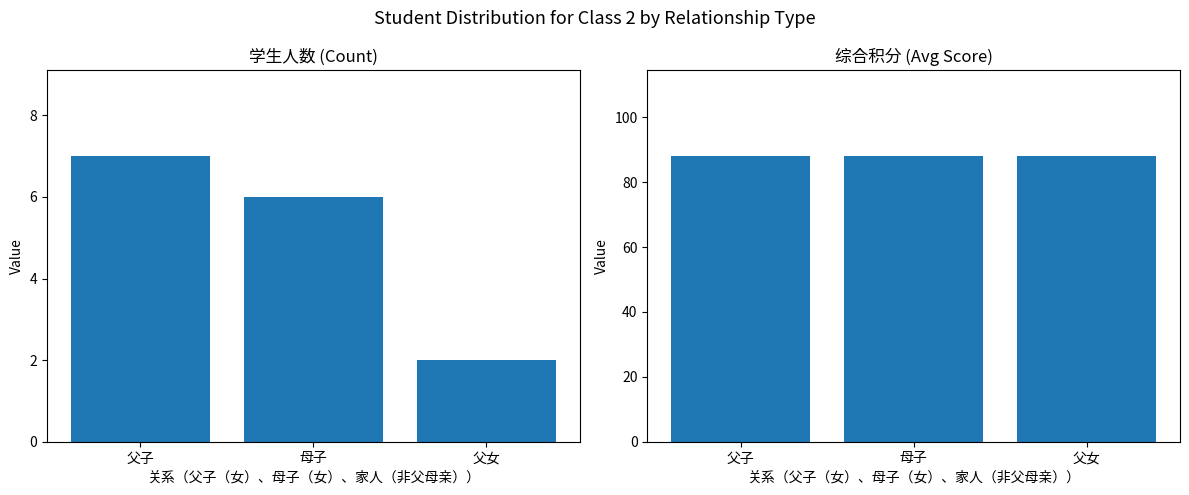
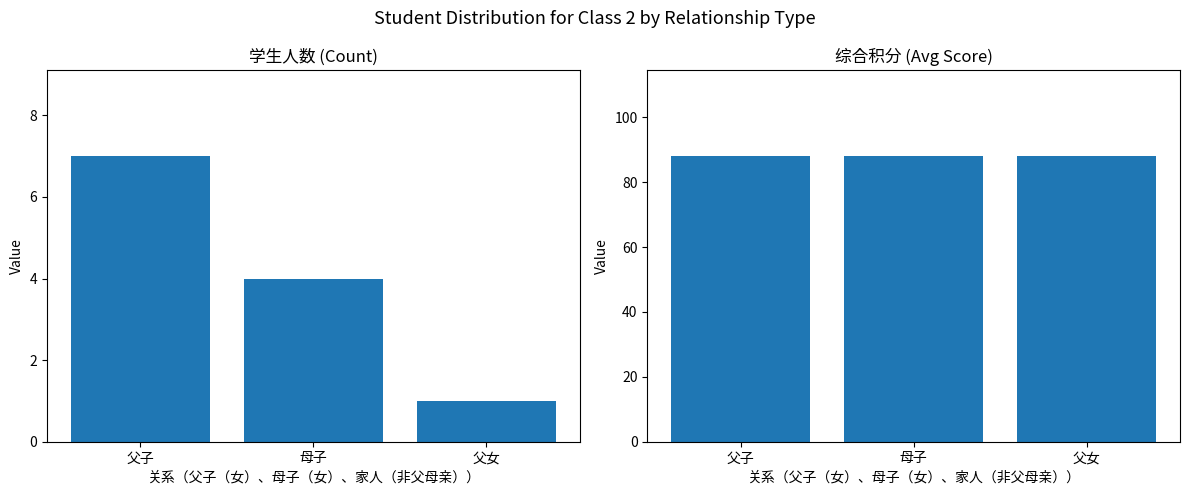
  {
    "学生人数 (Count)": {
      "父子": 7,
-     "母子": 6,
-     "父女": 2
+     "母子": 4,
+     "父女": 1
    },
    "综合积分 (Avg Score)": {
      "父子": 88,
      "母子": 88,
      "父女": 88
    }
  }
